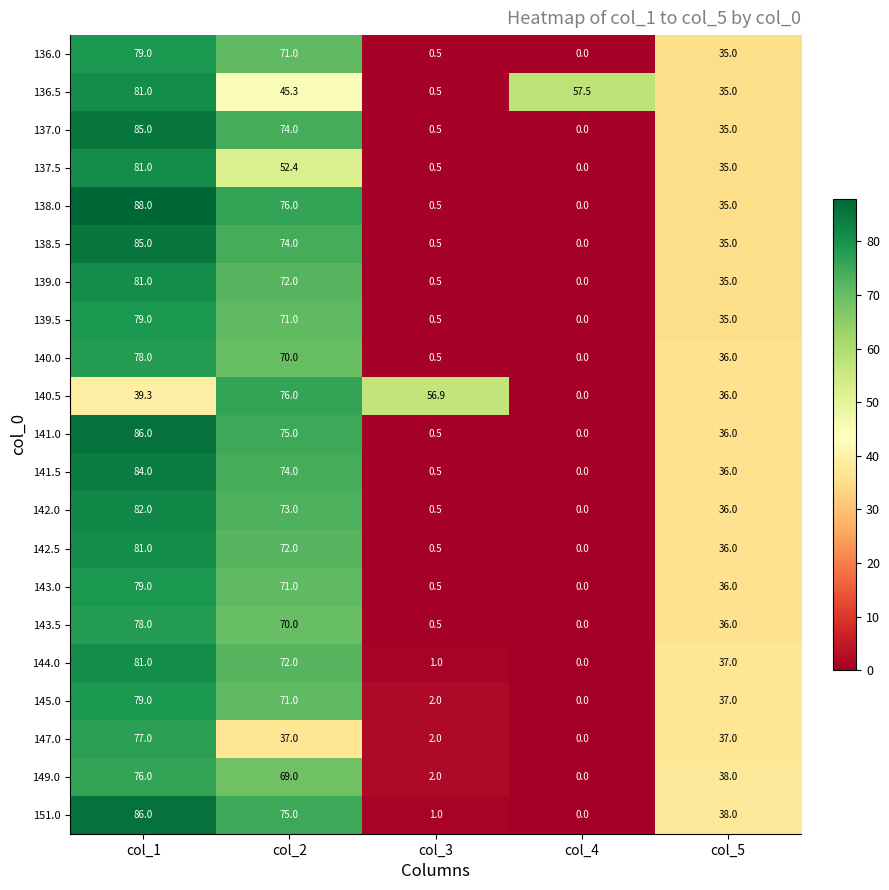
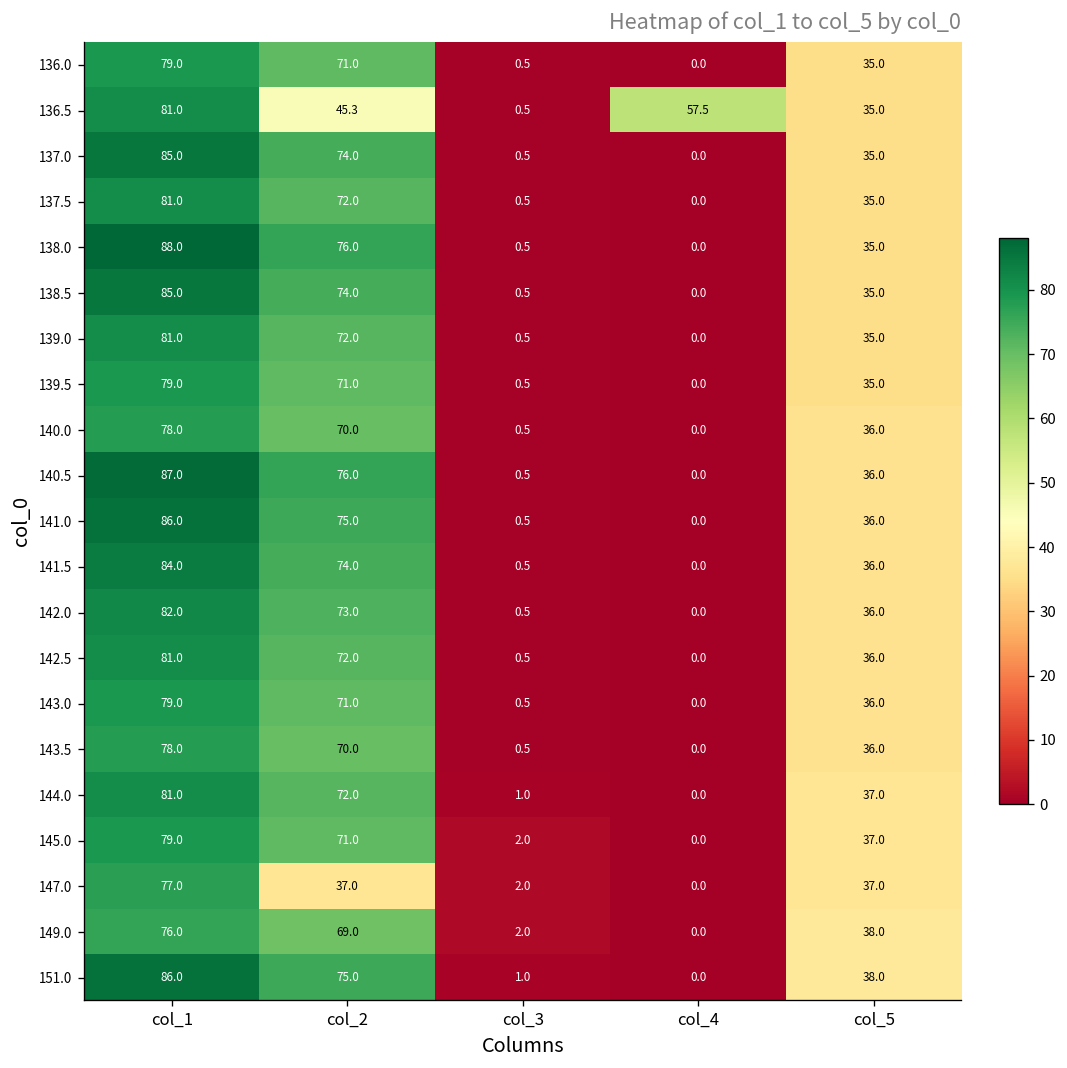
  {
    "136.0": {
      "col_1": 79.0,
      "col_2": 71.0,
      "col_3": 0.5,
      "col_4": 0.0,
      "col_5": 35.0
    },
    "136.5": {
      "col_1": 81.0,
      "col_2": 45.3,
      "col_3": 0.5,
      "col_4": 57.5,
      "col_5": 35.0
    },
    "137.0": {
      "col_1": 85.0,
      "col_2": 74.0,
      "col_3": 0.5,
      "col_4": 0.0,
      "col_5": 35.0
    },
    "137.5": {
      "col_1": 81.0,
-     "col_2": 52.4,
+     "col_2": 72.0,
      "col_3": 0.5,
      "col_4": 0.0,
      "col_5": 35.0
    },
    "138.0": {
      "col_1": 88.0,
      "col_2": 76.0,
      "col_3": 0.5,
      "col_4": 0.0,
      "col_5": 35.0
    },
    "138.5": {
      "col_1": 85.0,
      "col_2": 74.0,
      "col_3": 0.5,
      "col_4": 0.0,
      "col_5": 35.0
    },
    "139.0": {
      "col_1": 81.0,
      "col_2": 72.0,
      "col_3": 0.5,
      "col_4": 0.0,
      "col_5": 35.0
    },
    "139.5": {
      "col_1": 79.0,
      "col_2": 71.0,
      "col_3": 0.5,
      "col_4": 0.0,
      "col_5": 35.0
    },
    "140.0": {
      "col_1": 78.0,
      "col_2": 70.0,
      "col_3": 0.5,
      "col_4": 0.0,
      "col_5": 36.0
    },
    "140.5": {
-     "col_1": 39.3,
+     "col_1": 87.0,
      "col_2": 76.0,
-     "col_3": 56.9,
+     "col_3": 0.5,
      "col_4": 0.0,
      "col_5": 36.0
    },
    "141.0": {
      "col_1": 86.0,
      "col_2": 75.0,
      "col_3": 0.5,
      "col_4": 0.0,
      "col_5": 36.0
    },
    "141.5": {
      "col_1": 84.0,
      "col_2": 74.0,
      "col_3": 0.5,
      "col_4": 0.0,
      "col_5": 36.0
    },
    "142.0": {
      "col_1": 82.0,
      "col_2": 73.0,
      "col_3": 0.5,
      "col_4": 0.0,
      "col_5": 36.0
    },
    "142.5": {
      "col_1": 81.0,
      "col_2": 72.0,
      "col_3": 0.5,
      "col_4": 0.0,
      "col_5": 36.0
    },
    "143.0": {
      "col_1": 79.0,
      "col_2": 71.0,
      "col_3": 0.5,
      "col_4": 0.0,
      "col_5": 36.0
    },
    "143.5": {
      "col_1": 78.0,
      "col_2": 70.0,
      "col_3": 0.5,
      "col_4": 0.0,
      "col_5": 36.0
    },
    "144.0": {
      "col_1": 81.0,
      "col_2": 72.0,
      "col_3": 1.0,
      "col_4": 0.0,
      "col_5": 37.0
    },
    "145.0": {
      "col_1": 79.0,
      "col_2": 71.0,
      "col_3": 2.0,
      "col_4": 0.0,
      "col_5": 37.0
    },
    "147.0": {
      "col_1": 77.0,
      "col_2": 37.0,
      "col_3": 2.0,
      "col_4": 0.0,
      "col_5": 37.0
    },
    "149.0": {
      "col_1": 76.0,
      "col_2": 69.0,
      "col_3": 2.0,
      "col_4": 0.0,
      "col_5": 38.0
    },
    "151.0": {
      "col_1": 86.0,
      "col_2": 75.0,
      "col_3": 1.0,
      "col_4": 0.0,
      "col_5": 38.0
    }
  }
